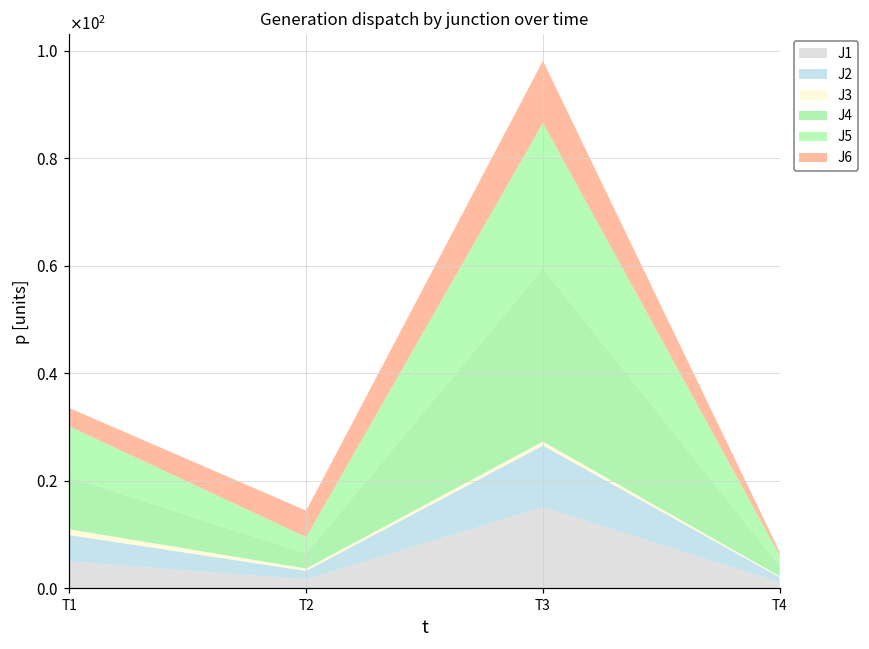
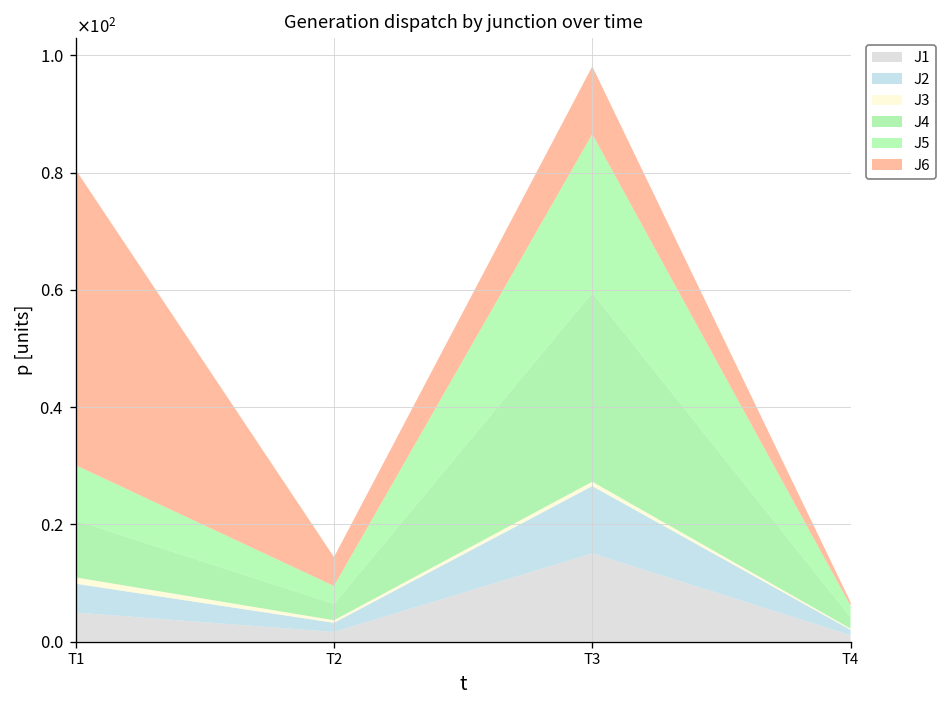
  {
    "J6": {
-     "T1": 3,
+     "T1": 50,
      "T2": 5,
      "T3": 12,
      "T4": 1
    }
  }
